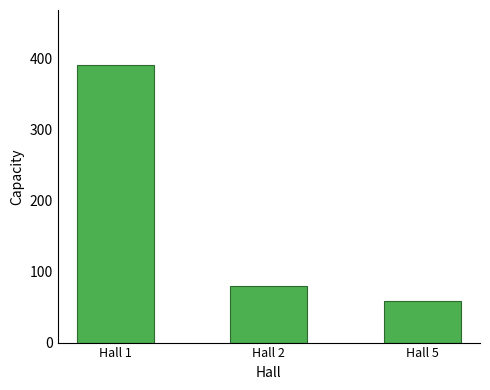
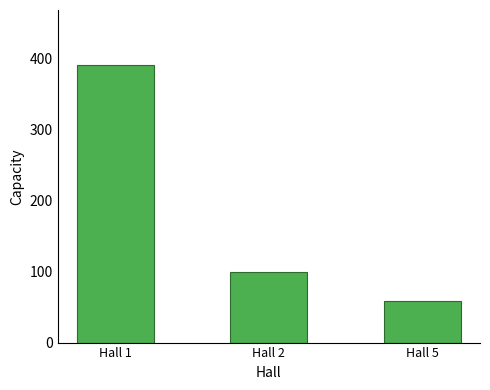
  {
    "Hall 1": 390,
-   "Hall 2": 80,
+   "Hall 2": 100,
    "Hall 5": 60
  }
